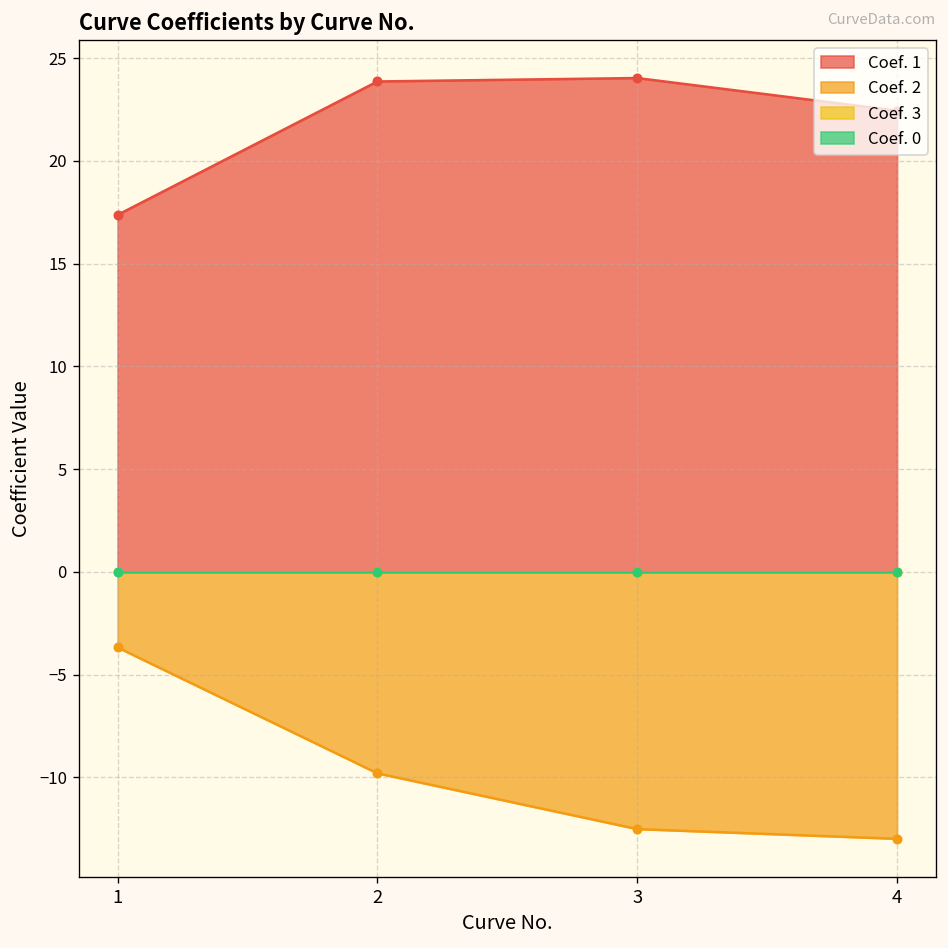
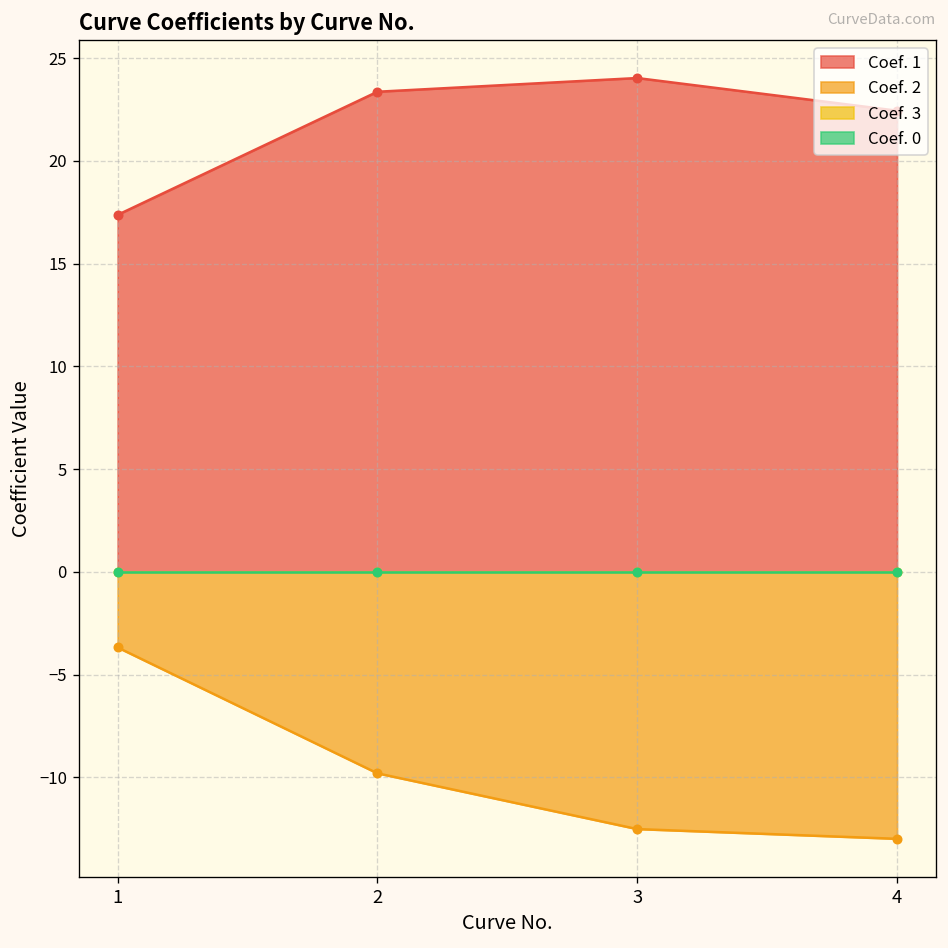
  {
    "Coef. 1": {
      "1": 17.4,
-     "2": 23.9,
+     "2": 23.4,
      "3": 24.0
    },
    "Coef. 0": {
      "1": 0.0,
      "2": 0.0,
      "3": 0.0,
      "4": 0.0
    }
  }
